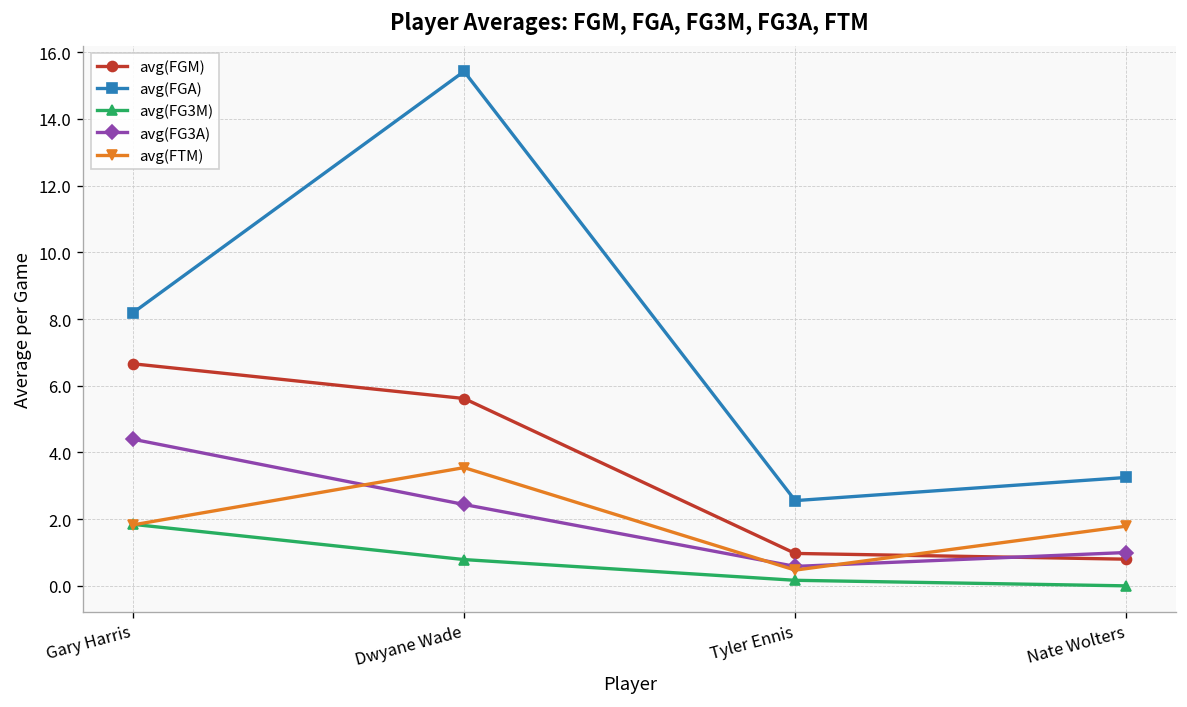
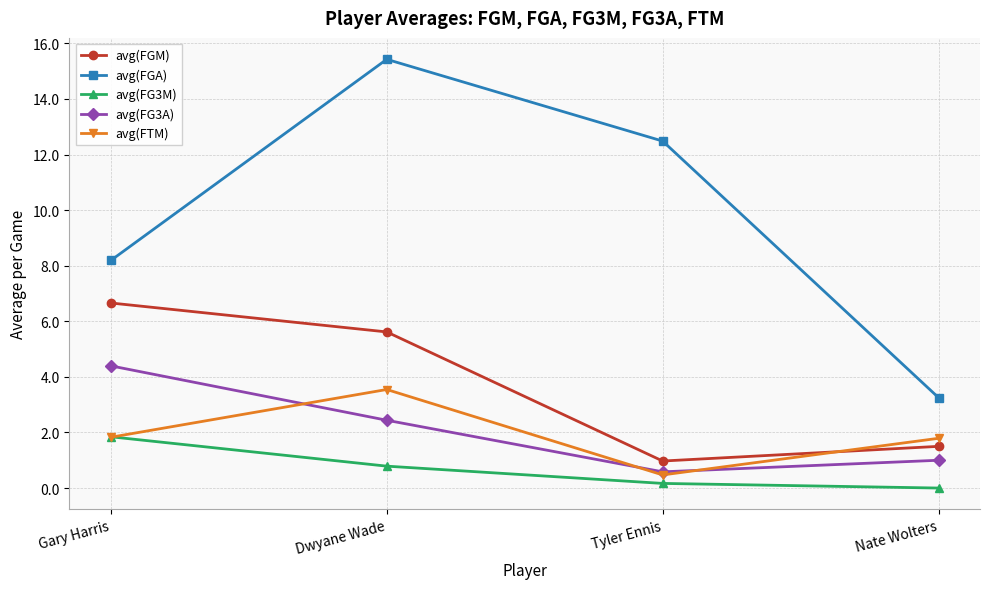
  {
    "avg(FGM)": {
      "Gary Harris": 6.7,
      "Dwyane Wade": 5.6,
      "Tyler Ennis": 1.0,
-     "Nate Wolters": 0.8
+     "Nate Wolters": 1.5
    },
    "avg(FGA)": {
      "Gary Harris": 8.2,
      "Dwyane Wade": 15.4,
-     "Tyler Ennis": 2.6,
+     "Tyler Ennis": 12.5,
      "Nate Wolters": 3.3
    },
    "avg(FG3M)": {
      "Dwyane Wade": 0.8,
      "Tyler Ennis": 0.2,
      "Nate Wolters": 0.0
    },
    "avg(FG3A)": {
      "Gary Harris": 4.4,
      "Dwyane Wade": 2.4,
      "Tyler Ennis": 0.6,
      "Nate Wolters": 1.0
    },
    "avg(FTM)": {
      "Dwyane Wade": 3.5,
      "Tyler Ennis": 0.5,
      "Nate Wolters": 1.8
    }
  }
